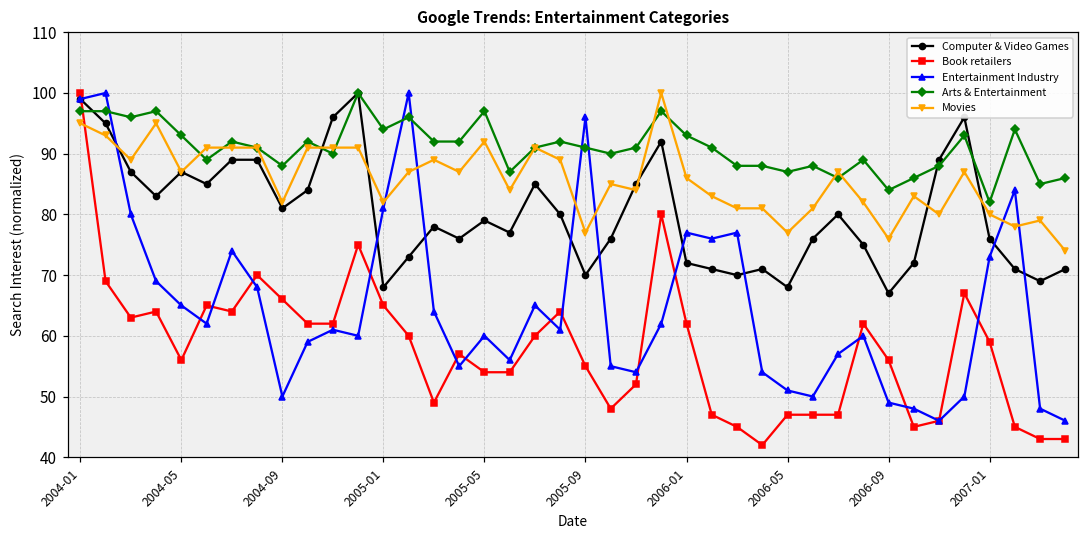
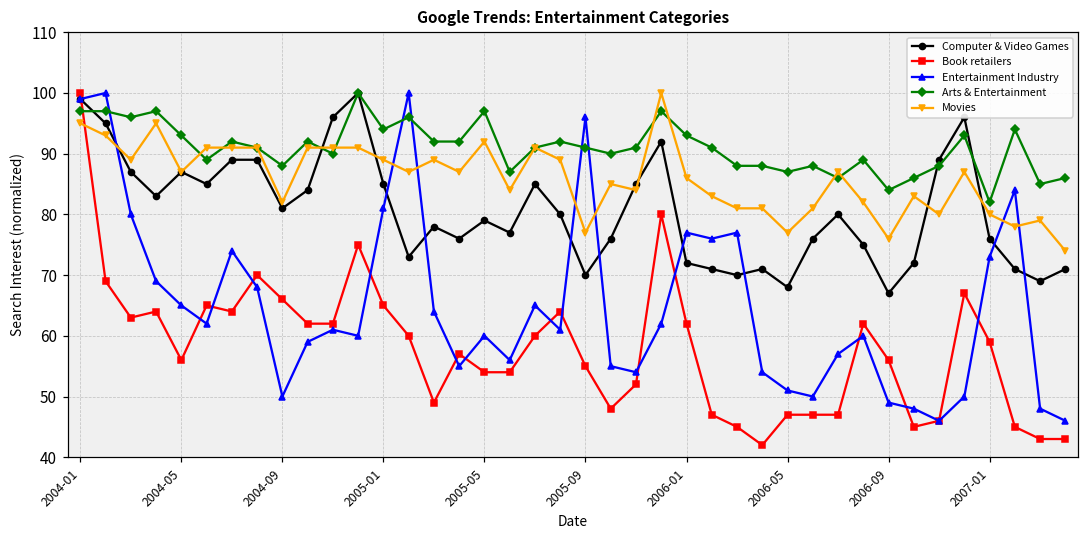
  {
    "Computer & Video Games": {
      "2004-09": 81,
-     "2005-01": 68,
+     "2005-01": 85,
      "2005-05": 79,
      "2005-09": 70,
      "2006-01": 72,
      "2006-05": 68,
      "2006-09": 67,
      "2007-01": 76
    },
    "Book retailers": {
      "2004-01": 100,
      "2004-05": 56,
      "2004-09": 66,
      "2005-01": 65,
      "2005-05": 54,
      "2005-09": 55,
      "2006-01": 62,
      "2006-05": 47,
      "2006-09": 56,
      "2007-01": 59
    },
    "Entertainment Industry": {
      "2004-05": 65,
      "2004-09": 50,
      "2005-01": 81,
      "2005-05": 60,
      "2005-09": 96,
      "2006-01": 77,
      "2006-05": 51,
      "2006-09": 49,
      "2007-01": 73
    },
    "Arts & Entertainment": {
      "2004-01": 97,
      "2004-05": 93,
      "2004-09": 88,
      "2005-01": 94,
      "2005-05": 97,
      "2005-09": 91,
      "2006-01": 93,
      "2006-05": 87,
      "2006-09": 84,
      "2007-01": 82
    },
    "Movies": {
      "2004-01": 95,
      "2004-09": 82,
-     "2005-01": 82,
+     "2005-01": 89,
      "2005-05": 92,
      "2005-09": 77,
      "2006-01": 86,
      "2006-05": 77,
      "2006-09": 76,
      "2007-01": 80
    }
  }
